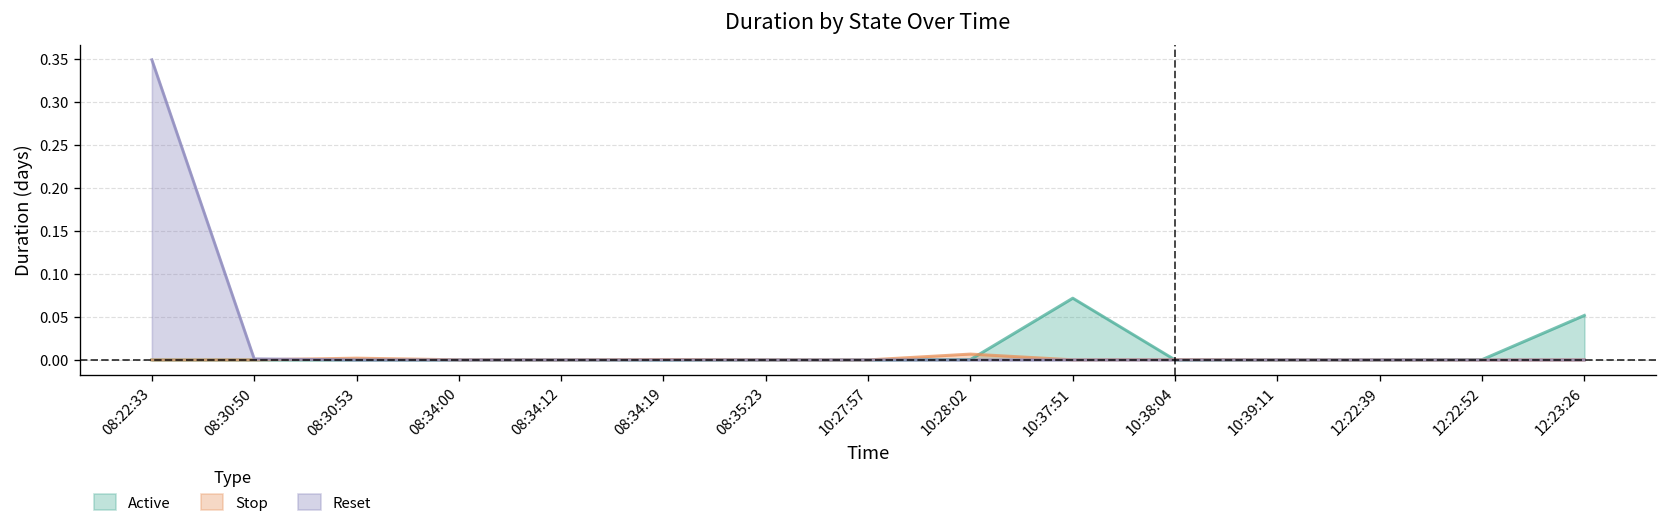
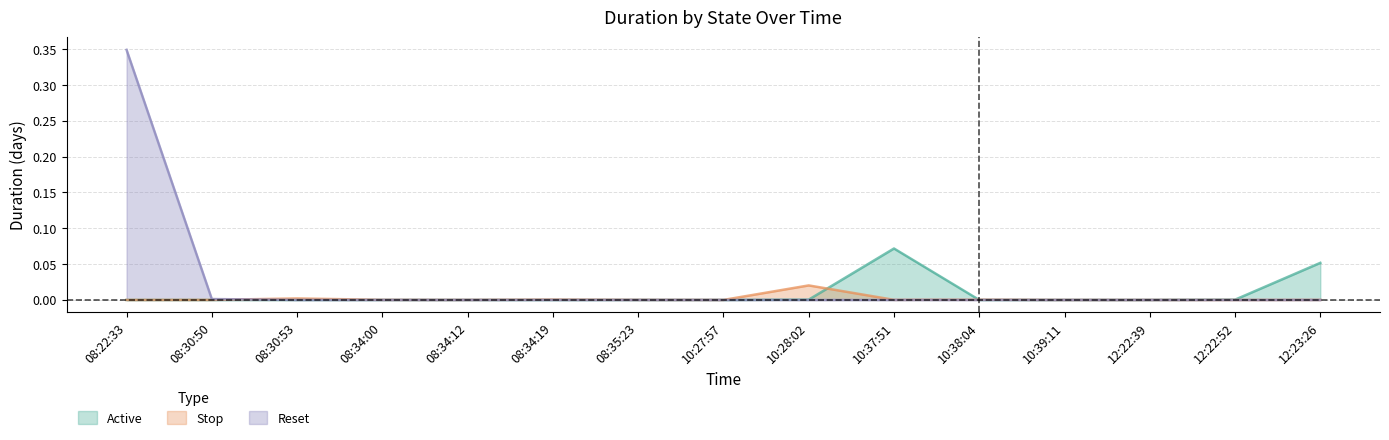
  {
    "Stop": {
-     "10:28:02": 0.01
+     "10:28:02": 0.02
    }
  }
